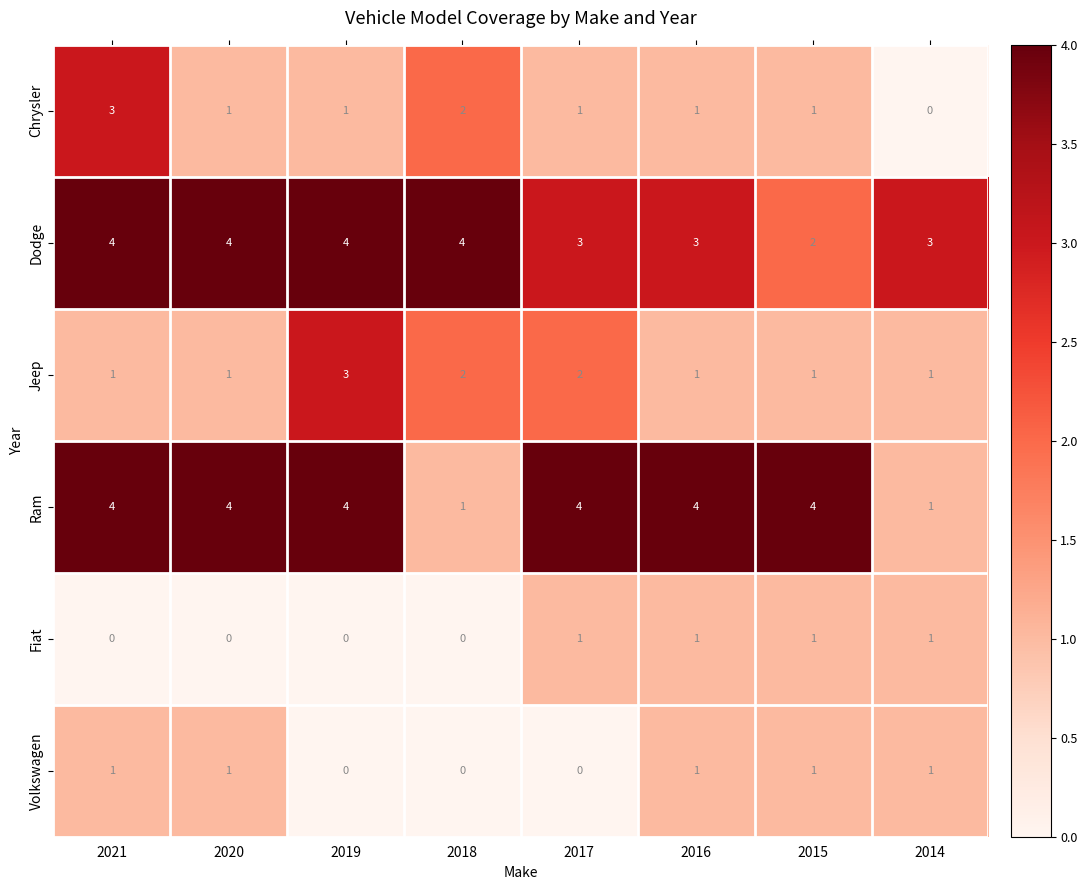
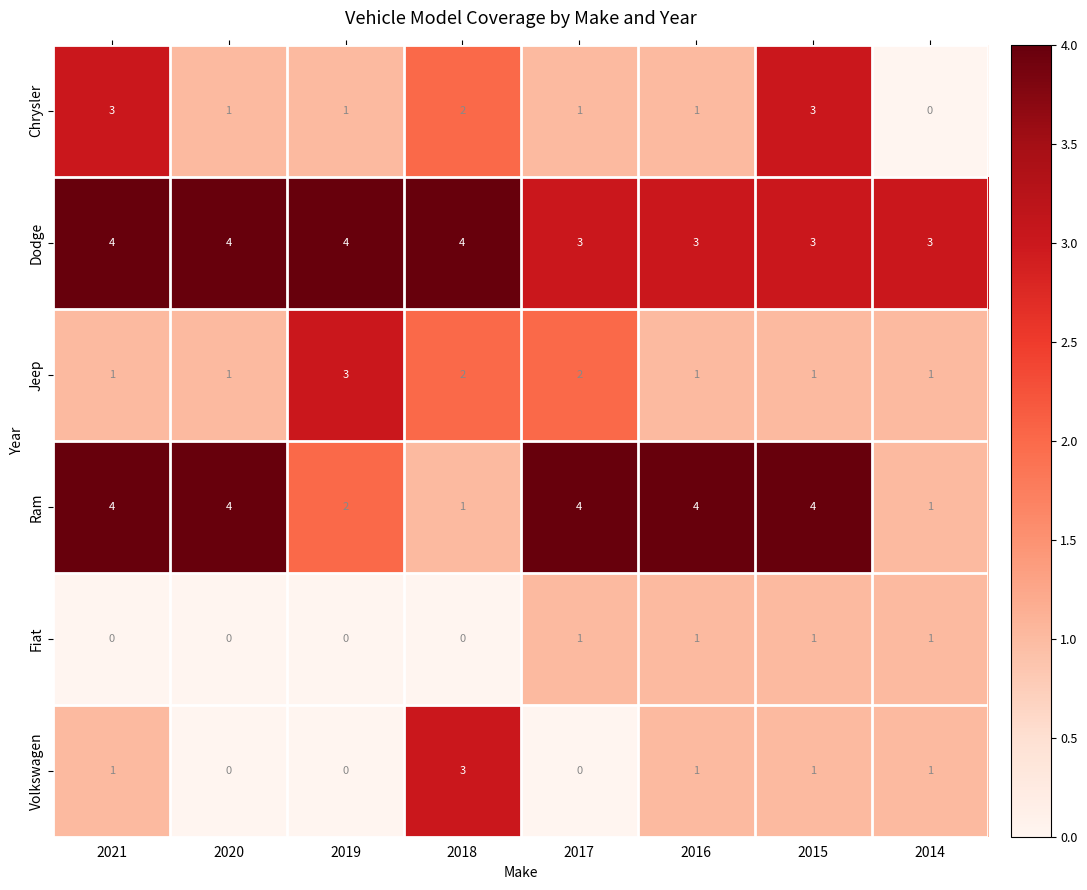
  {
    "Chrysler": {
      "2021": 3,
      "2020": 1,
      "2019": 1,
      "2018": 2,
      "2017": 1,
      "2016": 1,
-     "2015": 1,
+     "2015": 3,
      "2014": 0
    },
    "Dodge": {
      "2021": 4,
      "2020": 4,
      "2019": 4,
      "2018": 4,
      "2017": 3,
      "2016": 3,
-     "2015": 2,
+     "2015": 3,
      "2014": 3
    },
    "Jeep": {
      "2021": 1,
      "2020": 1,
      "2019": 3,
      "2018": 2,
      "2017": 2,
      "2016": 1,
      "2015": 1,
      "2014": 1
    },
    "Ram": {
      "2021": 4,
      "2020": 4,
-     "2019": 4,
+     "2019": 2,
      "2018": 1,
      "2017": 4,
      "2016": 4,
      "2015": 4,
      "2014": 1
    },
    "Fiat": {
      "2021": 0,
      "2020": 0,
      "2019": 0,
      "2018": 0,
      "2017": 1,
      "2016": 1,
      "2015": 1,
      "2014": 1
    },
    "Volkswagen": {
      "2021": 1,
-     "2020": 1,
+     "2020": 0,
      "2019": 0,
-     "2018": 0,
+     "2018": 3,
      "2017": 0,
      "2016": 1,
      "2015": 1,
      "2014": 1
    }
  }
